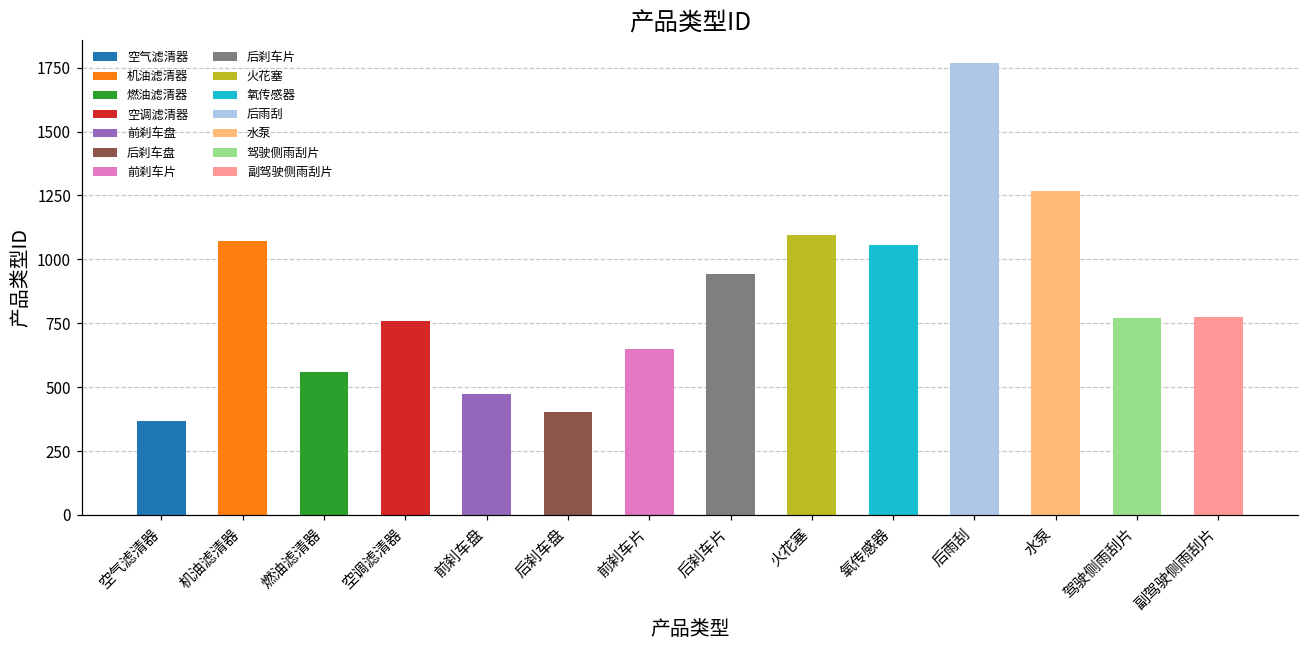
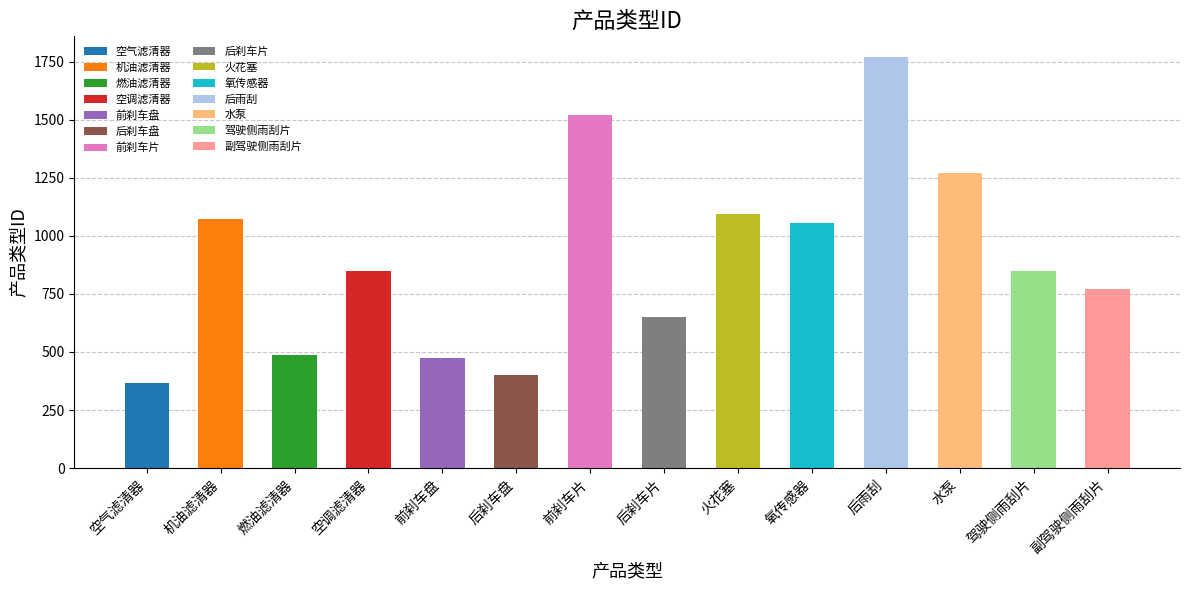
  {
    "空气滤清器": 370,
    "机油滤清器": 1070,
-   "燃油滤清器": 560,
-   "空调滤清器": 760,
+   "燃油滤清器": 490,
+   "空调滤清器": 850,
    "前刹车盘": 470,
    "后刹车盘": 400,
-   "前刹车片": 650,
-   "后刹车片": 940,
+   "前刹车片": 1520,
+   "后刹车片": 650,
    "火花塞": 1100,
    "氧传感器": 1060,
    "后雨刮": 1770,
    "水泵": 1270,
-   "驾驶侧雨刮片": 770,
+   "驾驶侧雨刮片": 850,
    "副驾驶侧雨刮片": 770
  }
